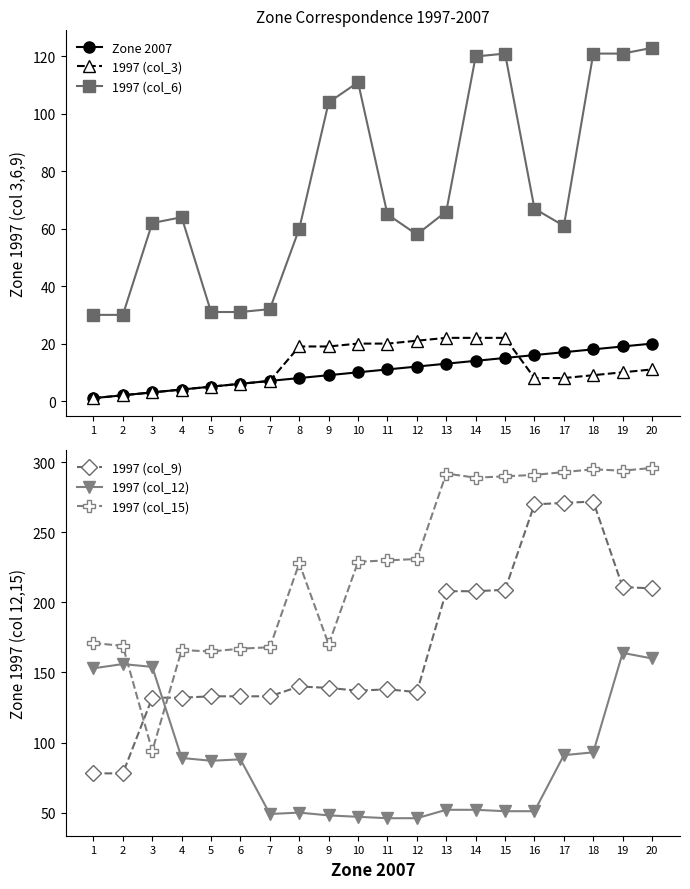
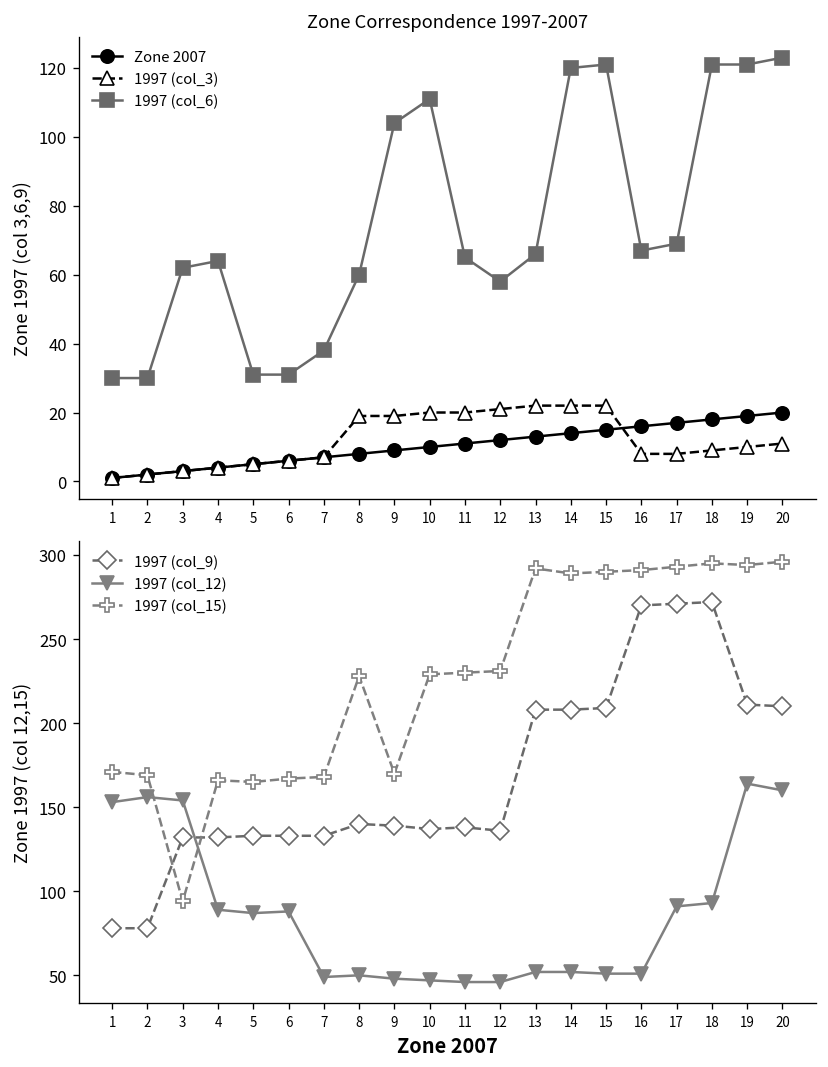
  {
    "Zone Correspondence 1997-2007": {
      "1997 (col_6)": {
        "1": 30,
        "2": 30,
        "3": 62,
        "4": 64,
        "5": 31,
        "6": 31,
-       "7": 32,
+       "7": 38,
        "8": 60,
        "9": 104,
        "10": 111,
        "11": 65,
        "12": 58,
        "13": 66,
        "14": 120,
        "15": 121,
        "16": 67,
-       "17": 61,
+       "17": 69,
        "18": 121,
        "19": 121,
        "20": 123
      }
    }
  }
